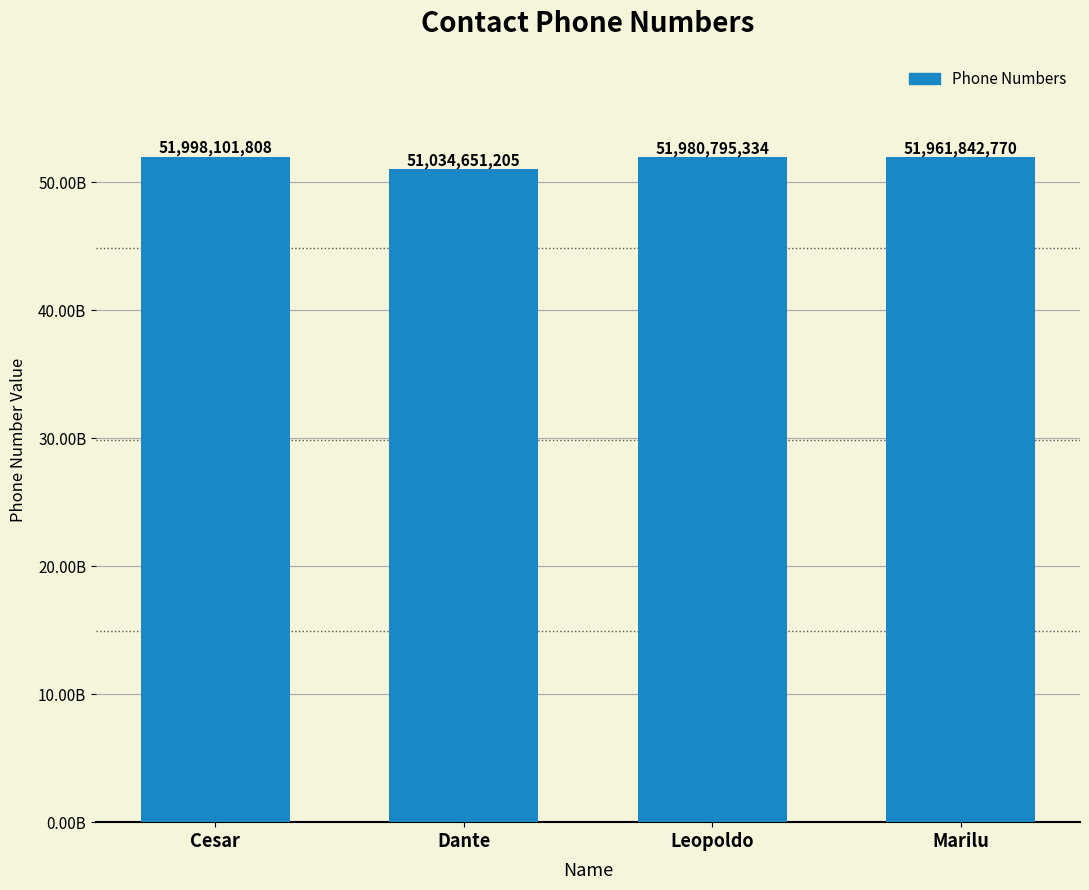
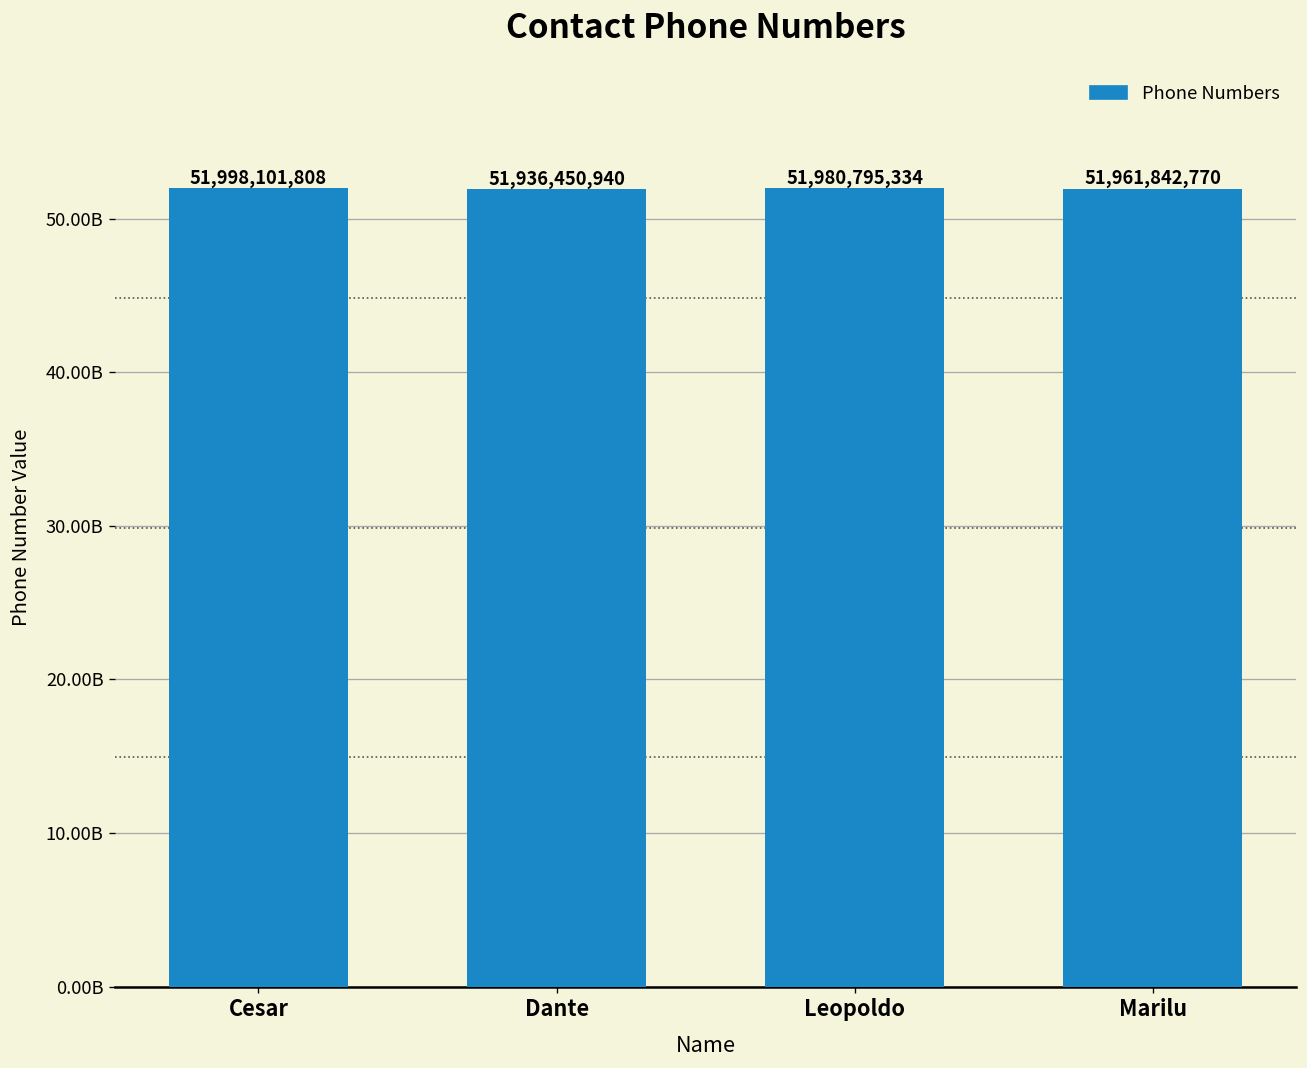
  {
    "Cesar": "51,998,101,808",
-   "Dante": "51,034,651,205",
+   "Dante": "51,936,450,940",
    "Leopoldo": "51,980,795,334",
    "Marilu": "51,961,842,770"
  }
